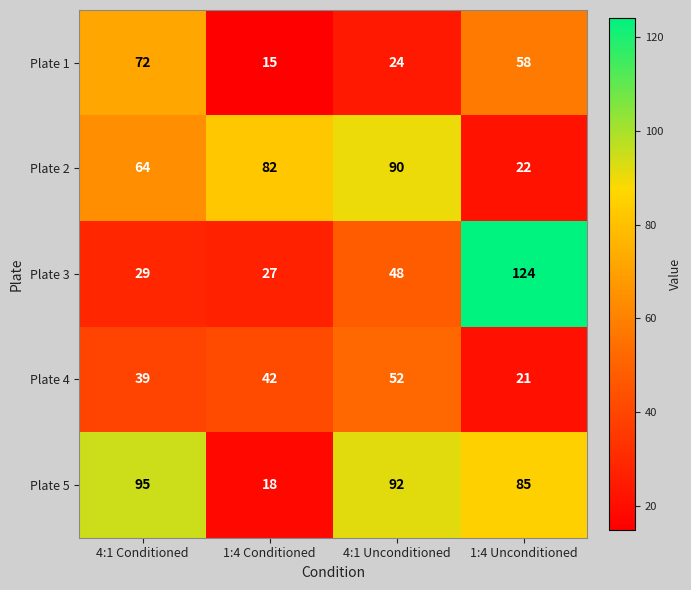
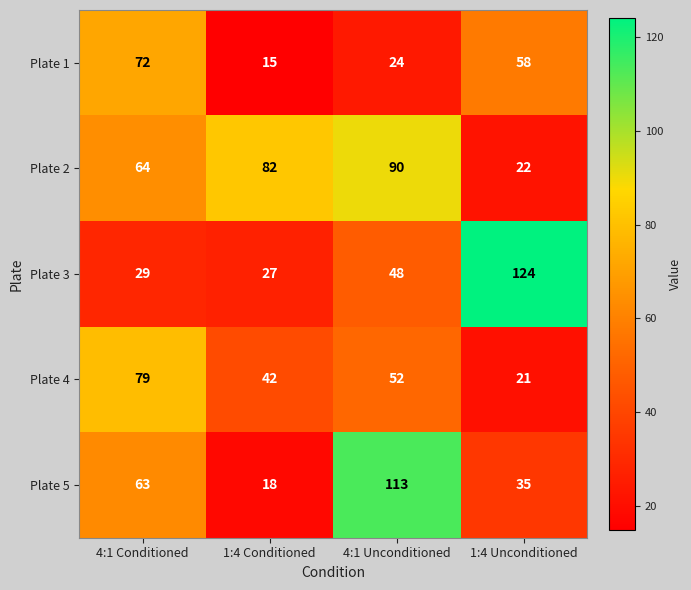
  {
    "Plate 1": {
      "4:1 Conditioned": 72,
      "1:4 Conditioned": 15,
      "4:1 Unconditioned": 24,
      "1:4 Unconditioned": 58
    },
    "Plate 2": {
      "4:1 Conditioned": 64,
      "1:4 Conditioned": 82,
      "4:1 Unconditioned": 90,
      "1:4 Unconditioned": 22
    },
    "Plate 3": {
      "4:1 Conditioned": 29,
      "1:4 Conditioned": 27,
      "4:1 Unconditioned": 48,
      "1:4 Unconditioned": 124
    },
    "Plate 4": {
-     "4:1 Conditioned": 39,
+     "4:1 Conditioned": 79,
      "1:4 Conditioned": 42,
      "4:1 Unconditioned": 52,
      "1:4 Unconditioned": 21
    },
    "Plate 5": {
-     "4:1 Conditioned": 95,
+     "4:1 Conditioned": 63,
      "1:4 Conditioned": 18,
-     "4:1 Unconditioned": 92,
-     "1:4 Unconditioned": 85
+     "4:1 Unconditioned": 113,
+     "1:4 Unconditioned": 35
    }
  }
